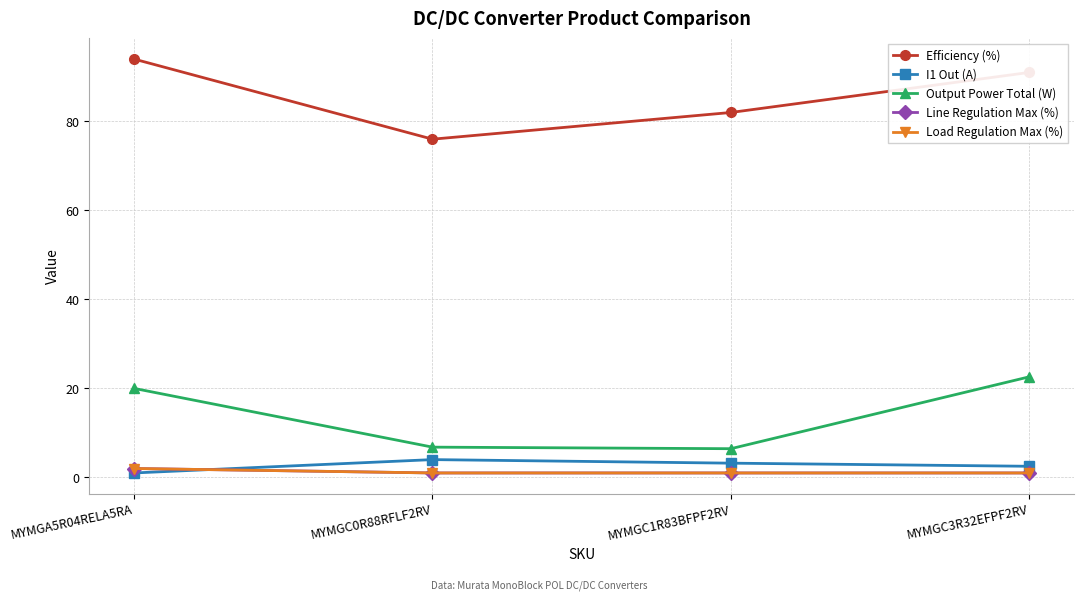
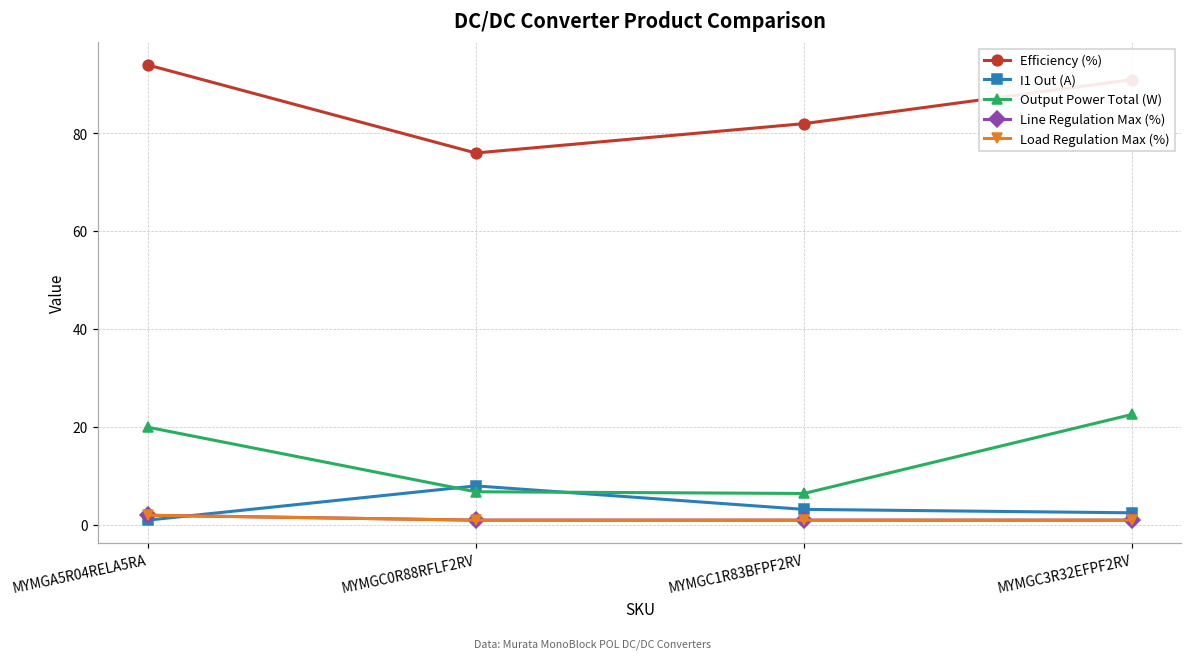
  {
    "Efficiency (%)": {
      "MYMGA5R04RELA5RA": 94,
      "MYMGC0R88RFLF2RV": 76,
      "MYMGC1R83BFPF2RV": 82
    },
    "I1 Out (A)": {
      "MYMGA5R04RELA5RA": 1,
-     "MYMGC0R88RFLF2RV": 4,
+     "MYMGC0R88RFLF2RV": 8,
      "MYMGC1R83BFPF2RV": 3,
      "MYMGC3R32EFPF2RV": 3
    },
    "Output Power Total (W)": {
      "MYMGA5R04RELA5RA": 20,
      "MYMGC0R88RFLF2RV": 7,
      "MYMGC1R83BFPF2RV": 6,
      "MYMGC3R32EFPF2RV": 23
    },
    "Load Regulation Max (%)": {
      "MYMGA5R04RELA5RA": 2,
      "MYMGC0R88RFLF2RV": 1,
      "MYMGC1R83BFPF2RV": 1,
      "MYMGC3R32EFPF2RV": 1
    }
  }
